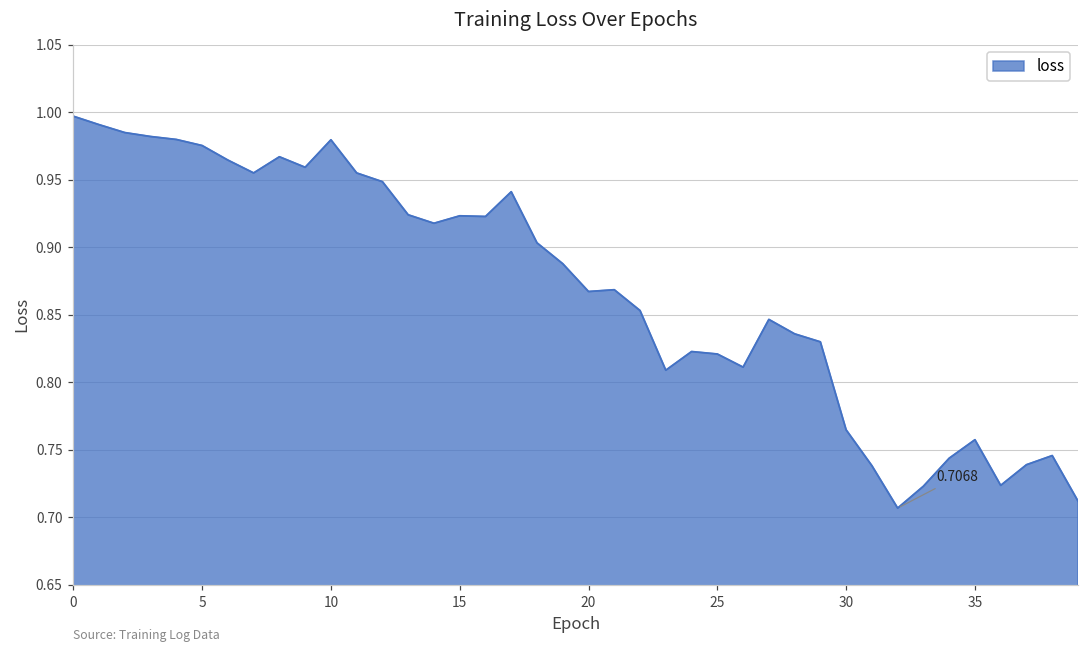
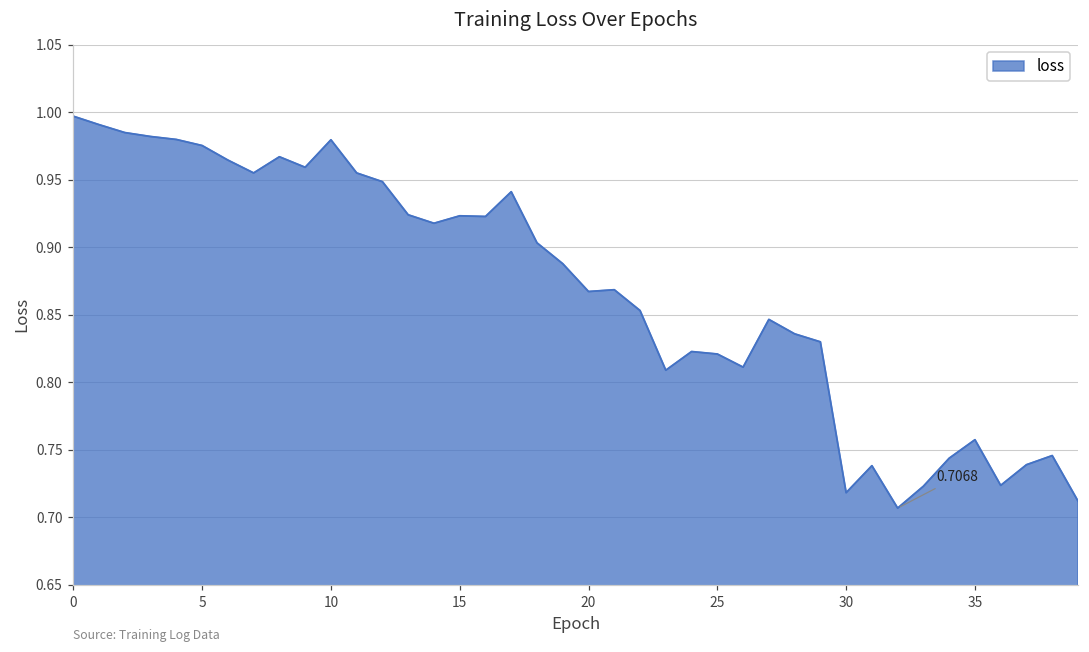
  {
    "0": 0.997,
    "5": 0.975,
    "10": 0.979,
    "15": 0.923,
    "20": 0.867,
    "25": 0.821,
-   "30": 0.765,
+   "30": 0.718,
    "35": 0.757
  }
